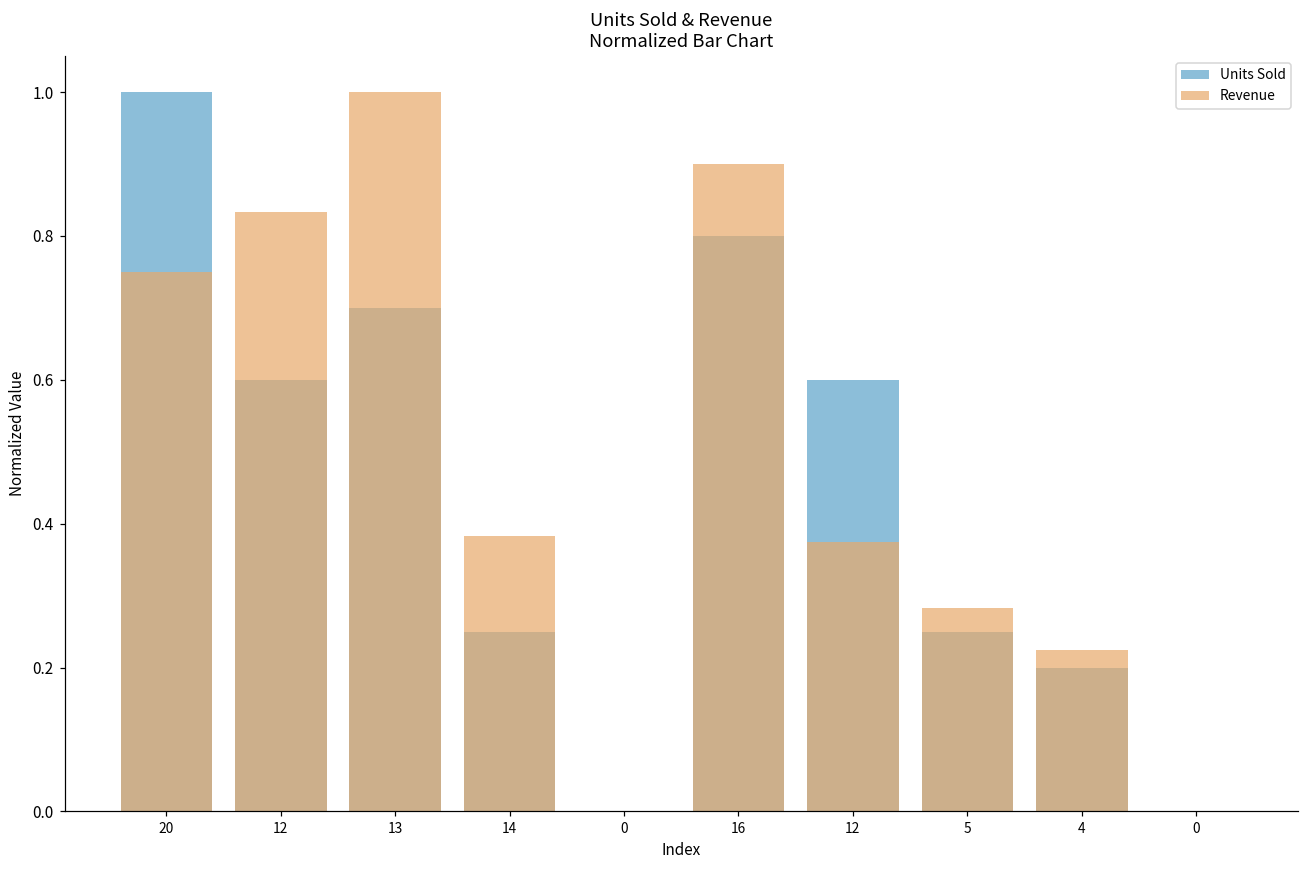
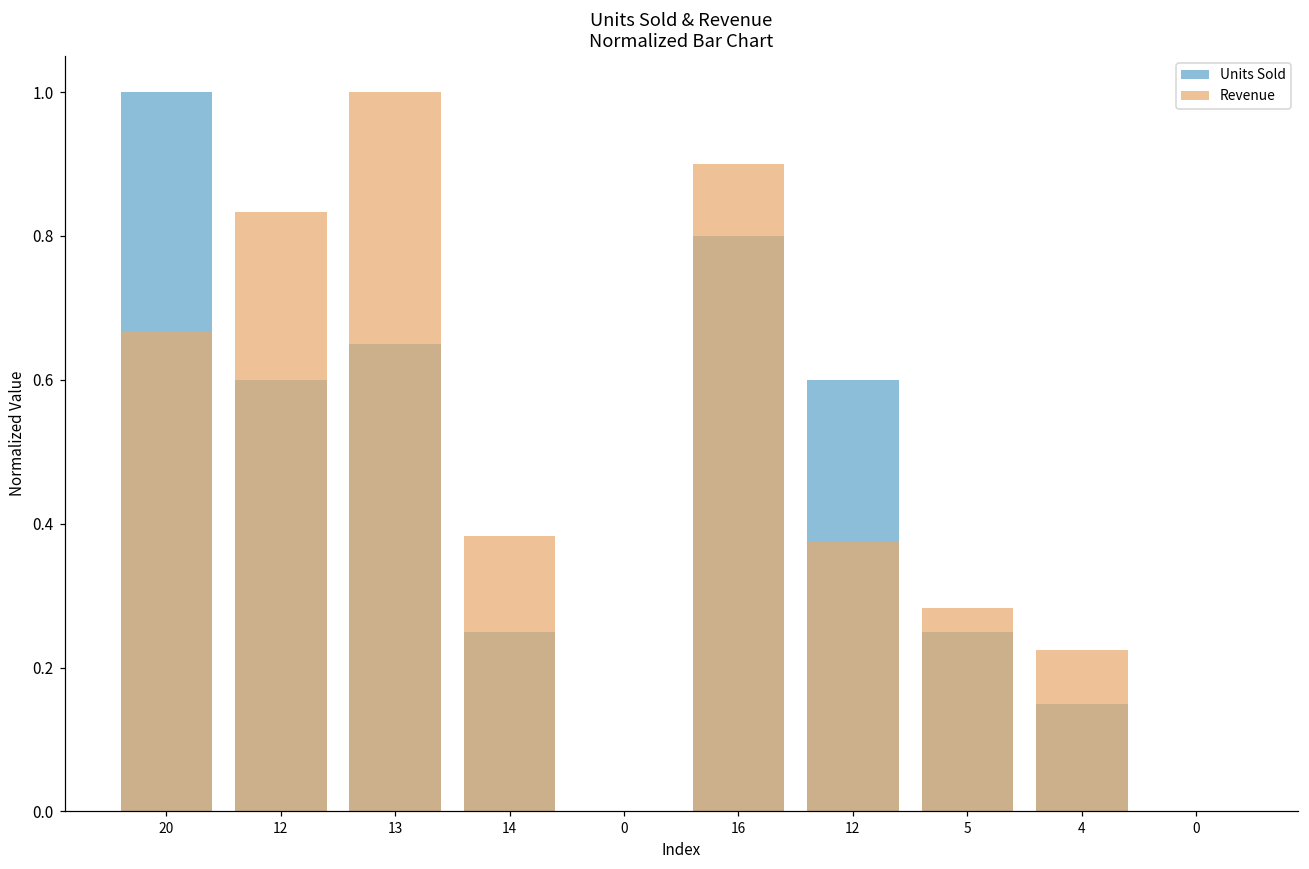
  {
    "Units Sold": {
      "20": 1.00,
-     "13": 0.70,
-     "4": 0.20
+     "13": 0.65,
+     "4": 0.15
    },
    "Revenue": {
-     "20": 0.75,
+     "20": 0.67,
      "13": 1.00,
      "14": 0.38,
      "16": 0.90,
      "5": 0.28,
      "4": 0.23
    }
  }
